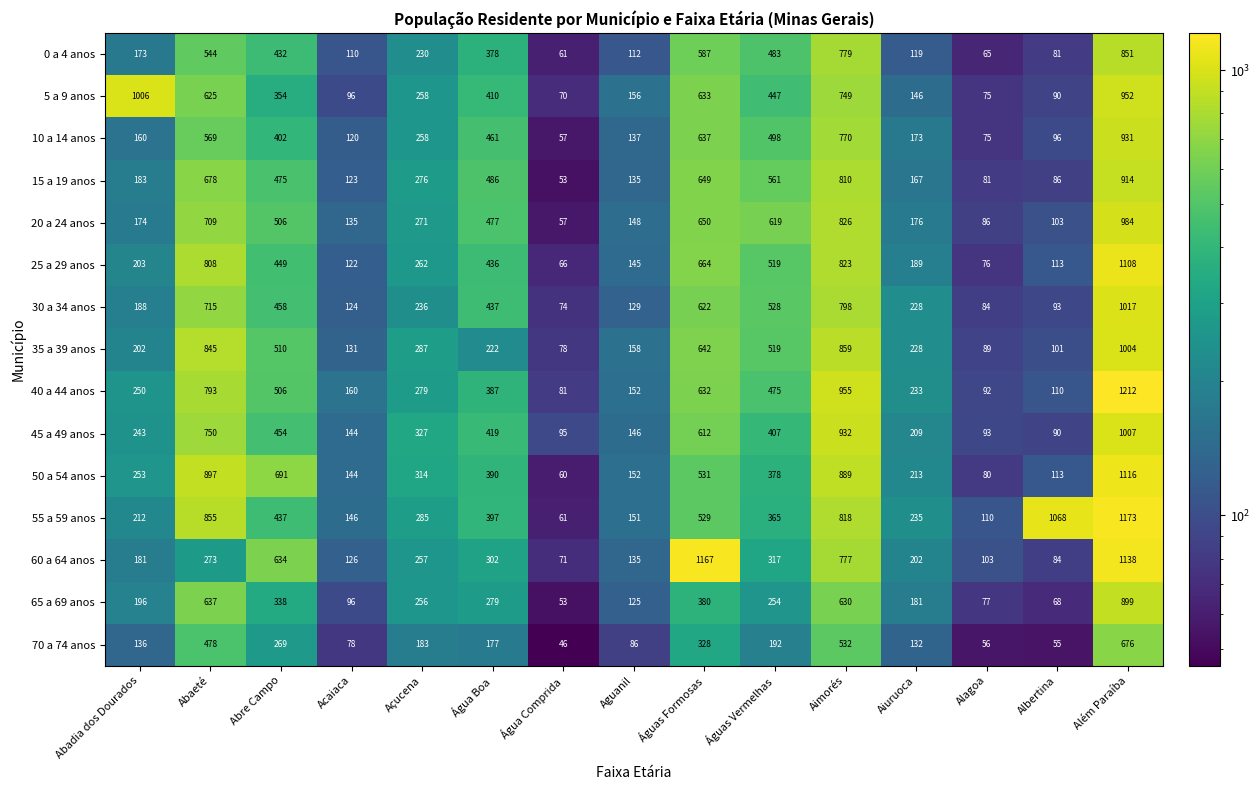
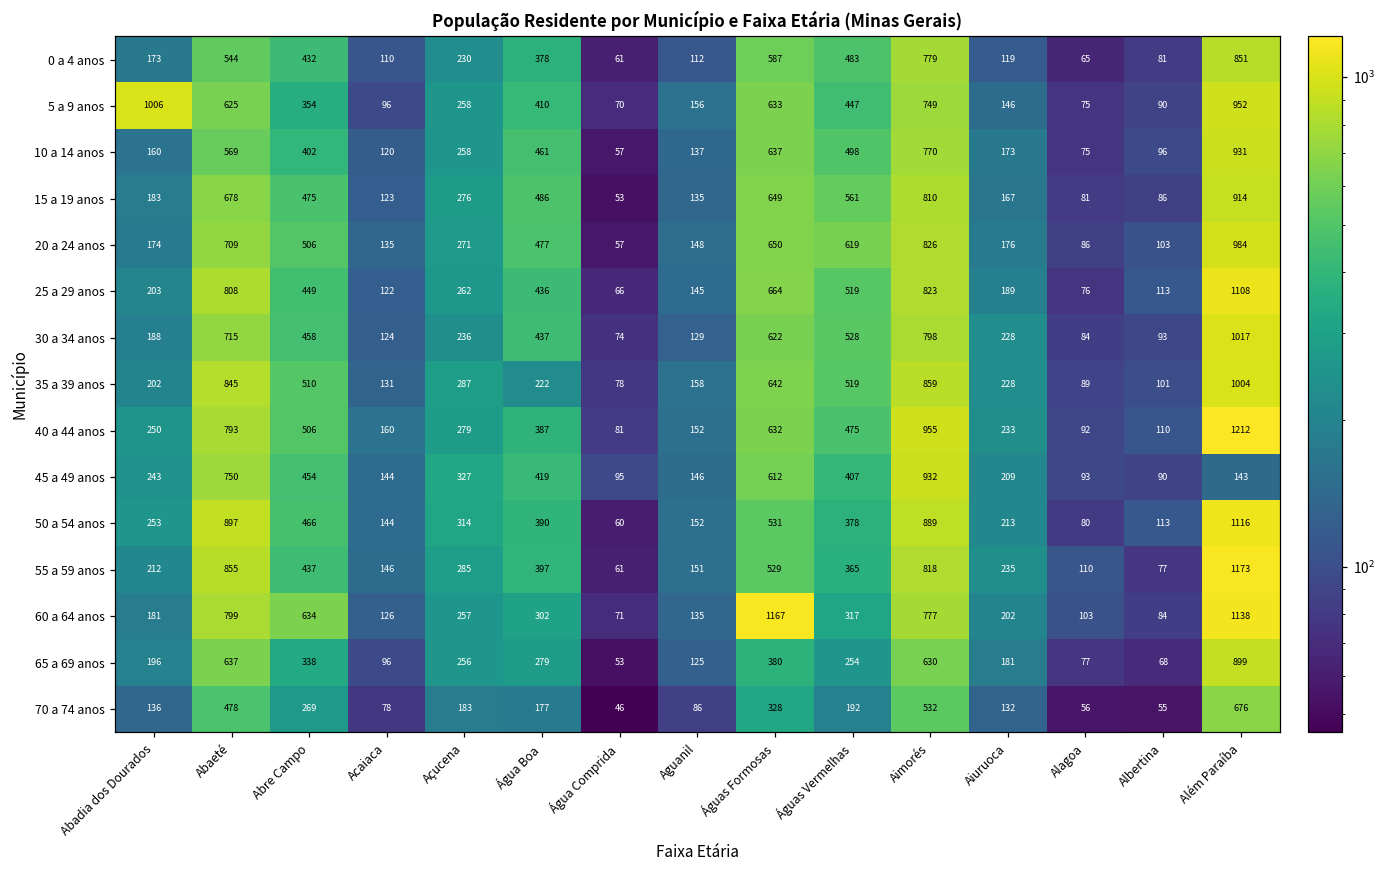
  {
    "45 a 49 anos": {
      "Abadia dos Dourados": 243,
      "Abaeté": 750,
      "Abre Campo": 454,
      "Acaiaca": 144,
      "Açucena": 327,
      "Água Boa": 419,
      "Água Comprida": 95,
      "Aguanil": 146,
      "Águas Formosas": 612,
      "Águas Vermelhas": 407,
      "Aimorés": 932,
      "Aiuruoca": 209,
      "Alagoa": 93,
      "Albertina": 90,
-     "Além Paraíba": 1007
+     "Além Paraíba": 143
    },
    "50 a 54 anos": {
      "Abadia dos Dourados": 253,
      "Abaeté": 897,
-     "Abre Campo": 691,
+     "Abre Campo": 466,
      "Acaiaca": 144,
      "Açucena": 314,
      "Água Boa": 390,
      "Água Comprida": 60,
      "Aguanil": 152,
      "Águas Formosas": 531,
      "Águas Vermelhas": 378,
      "Aimorés": 889,
      "Aiuruoca": 213,
      "Alagoa": 80,
      "Albertina": 113,
      "Além Paraíba": 1116
    },
    "55 a 59 anos": {
      "Abadia dos Dourados": 212,
      "Abaeté": 855,
      "Abre Campo": 437,
      "Acaiaca": 146,
      "Açucena": 285,
      "Água Boa": 397,
      "Água Comprida": 61,
      "Aguanil": 151,
      "Águas Formosas": 529,
      "Águas Vermelhas": 365,
      "Aimorés": 818,
      "Aiuruoca": 235,
      "Alagoa": 110,
-     "Albertina": 1068,
+     "Albertina": 77,
      "Além Paraíba": 1173
    },
    "60 a 64 anos": {
      "Abadia dos Dourados": 181,
-     "Abaeté": 273,
+     "Abaeté": 799,
      "Abre Campo": 634,
      "Acaiaca": 126,
      "Açucena": 257,
      "Água Boa": 302,
      "Água Comprida": 71,
      "Aguanil": 135,
      "Águas Formosas": 1167,
      "Águas Vermelhas": 317,
      "Aimorés": 777,
      "Aiuruoca": 202,
      "Alagoa": 103,
      "Albertina": 84,
      "Além Paraíba": 1138
    }
  }
